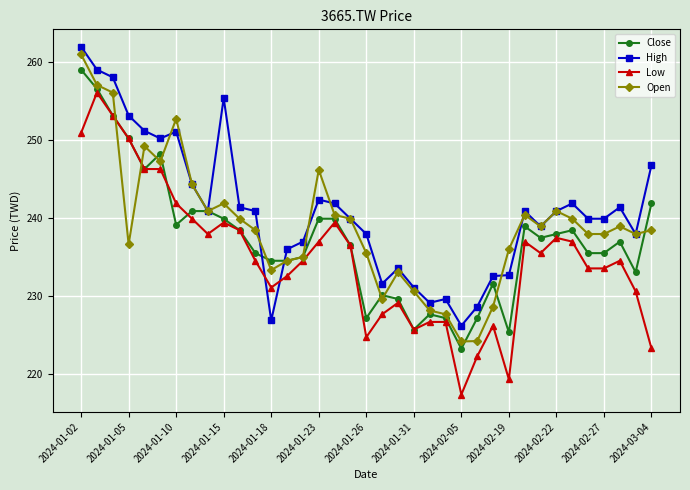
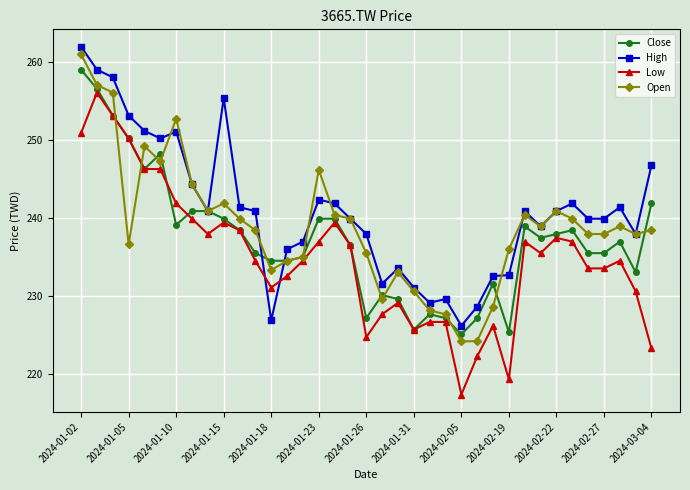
  {
    "Close": {
      "2024-01-02": 259,
      "2024-01-10": 239,
      "2024-01-15": 240,
      "2024-01-18": 235,
      "2024-01-23": 240,
      "2024-01-26": 227,
-     "2024-02-05": 223,
+     "2024-02-05": 225,
      "2024-02-19": 225,
      "2024-02-22": 238,
      "2024-02-27": 236,
      "2024-03-04": 242
    },
    "High": {
      "2024-01-02": 262,
      "2024-01-05": 253,
      "2024-01-10": 251,
      "2024-01-15": 255,
      "2024-01-18": 227,
      "2024-01-23": 242,
      "2024-01-26": 238,
      "2024-01-31": 231,
      "2024-02-05": 226,
      "2024-02-19": 233,
      "2024-02-27": 240,
      "2024-03-04": 247
    },
    "Low": {
      "2024-01-02": 251,
      "2024-01-10": 242,
      "2024-01-15": 239,
      "2024-01-18": 231,
      "2024-01-23": 237,
      "2024-01-26": 225,
      "2024-02-05": 217,
      "2024-02-19": 219,
      "2024-02-22": 237,
      "2024-02-27": 234,
      "2024-03-04": 223
    },
    "Open": {
      "2024-01-02": 261,
      "2024-01-05": 237,
      "2024-01-10": 253,
      "2024-01-15": 242,
      "2024-01-18": 233,
      "2024-01-23": 246,
      "2024-01-26": 236,
      "2024-01-31": 231,
      "2024-02-05": 224,
      "2024-02-19": 236,
      "2024-02-27": 238,
      "2024-03-04": 238
    }
  }
